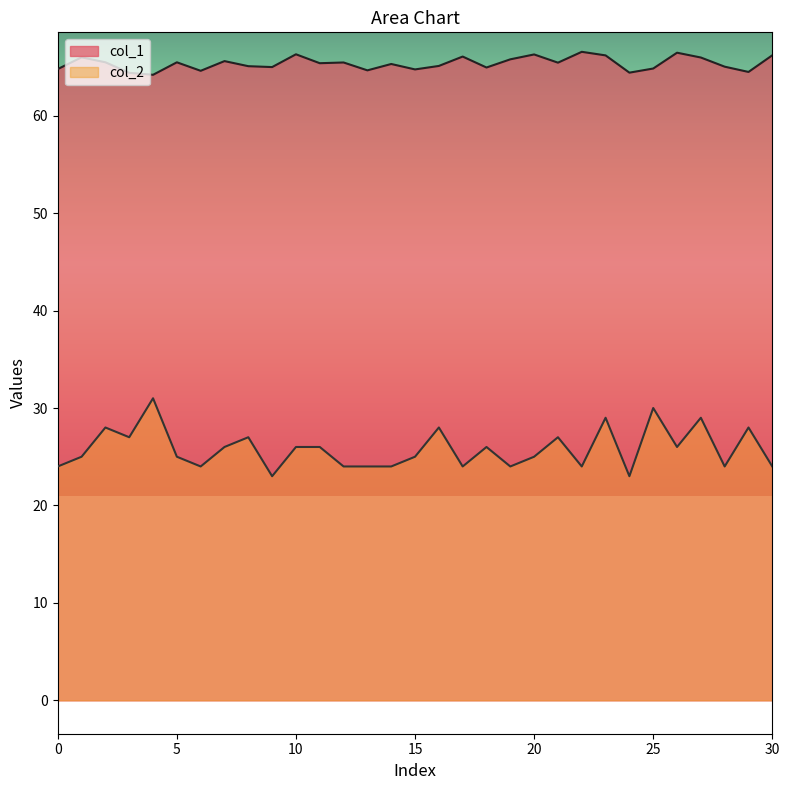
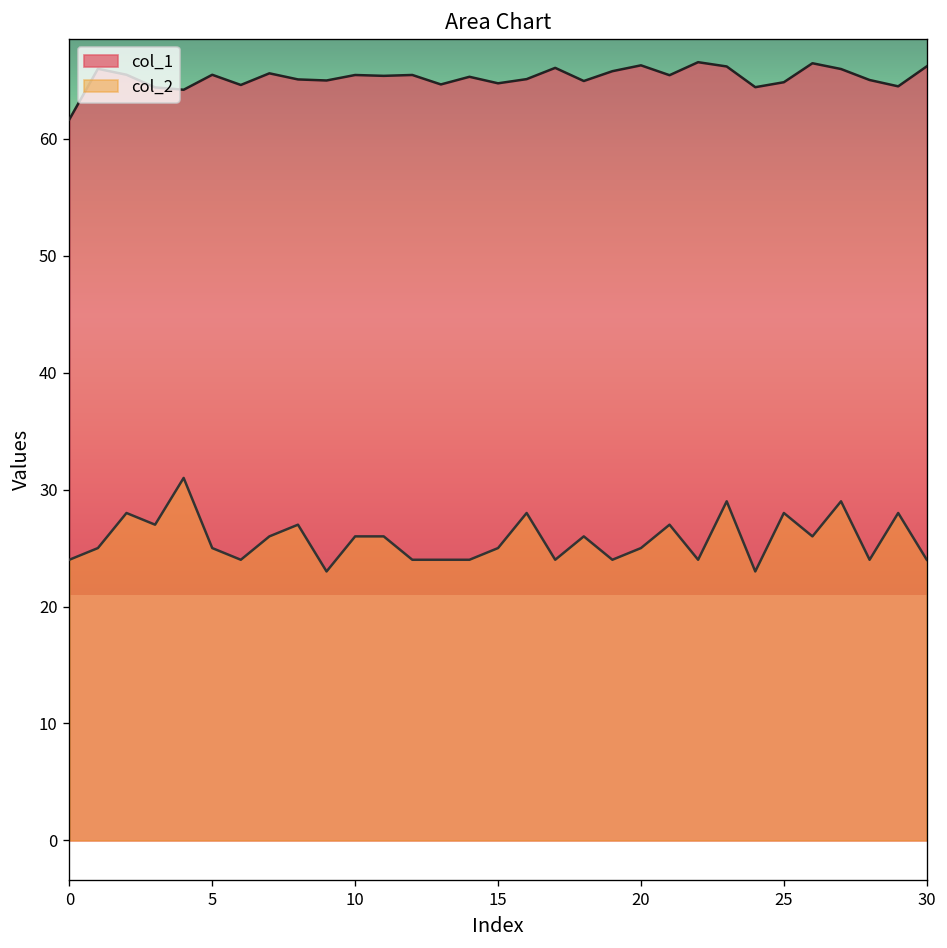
  {
    "col_1": {
-     "0": 65,
+     "0": 62,
      "5": 65,
-     "10": 66,
+     "10": 65,
      "15": 65,
      "20": 66,
      "25": 65,
      "30": 66
    },
    "col_2": {
      "0": 24,
      "5": 25,
      "10": 26,
      "15": 25,
      "20": 25,
-     "25": 30,
+     "25": 28,
      "30": 24
    }
  }
